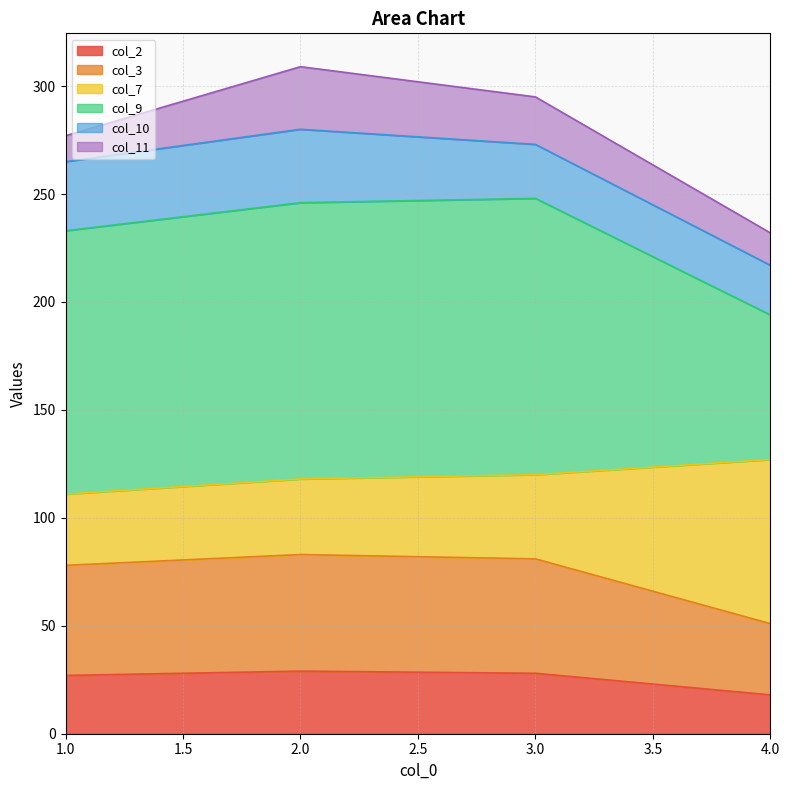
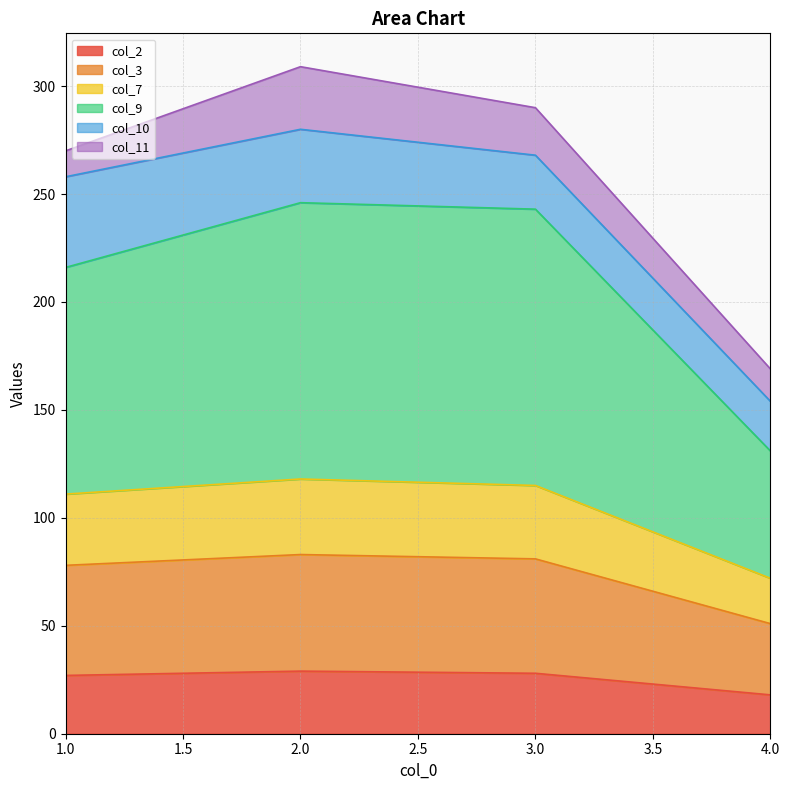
  {
    "col_7": {
      "1.0": 33,
      "2.0": 35,
-     "3.0": 39,
-     "4.0": 76
+     "3.0": 34,
+     "4.0": 21
    },
    "col_9": {
-     "1.0": 122,
+     "1.0": 105,
      "2.0": 128,
      "3.0": 128,
-     "4.0": 67
+     "4.0": 59
    },
    "col_10": {
-     "1.0": 32,
+     "1.0": 42,
      "2.0": 34,
      "3.0": 25,
      "4.0": 23
    },
    "col_11": {
      "1.0": 12,
      "2.0": 29,
      "3.0": 22,
      "4.0": 15
    }
  }
